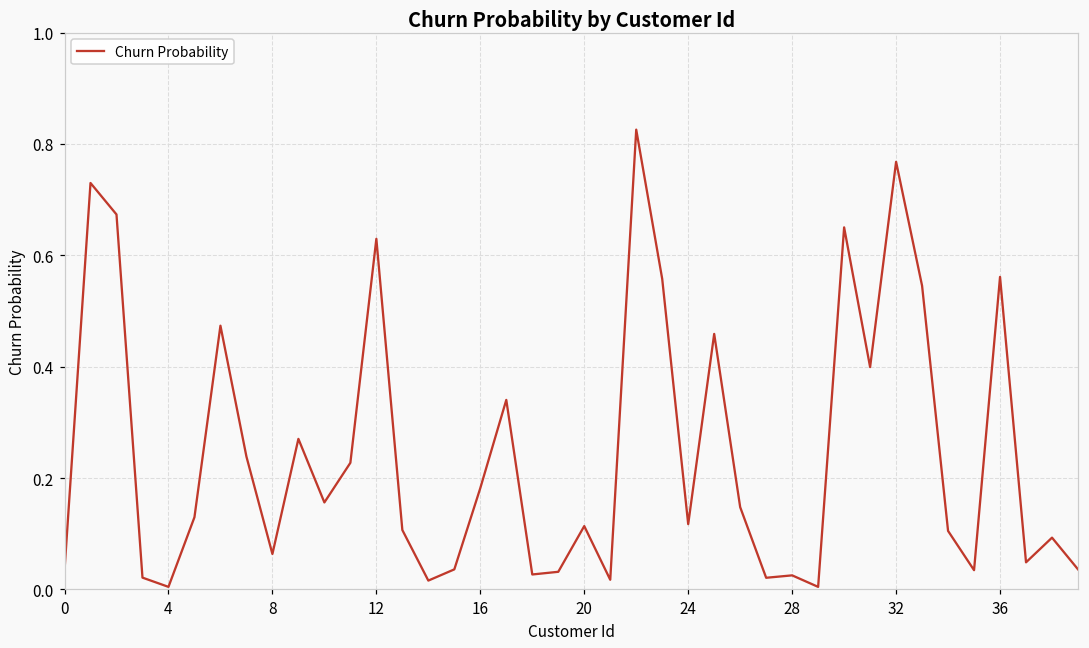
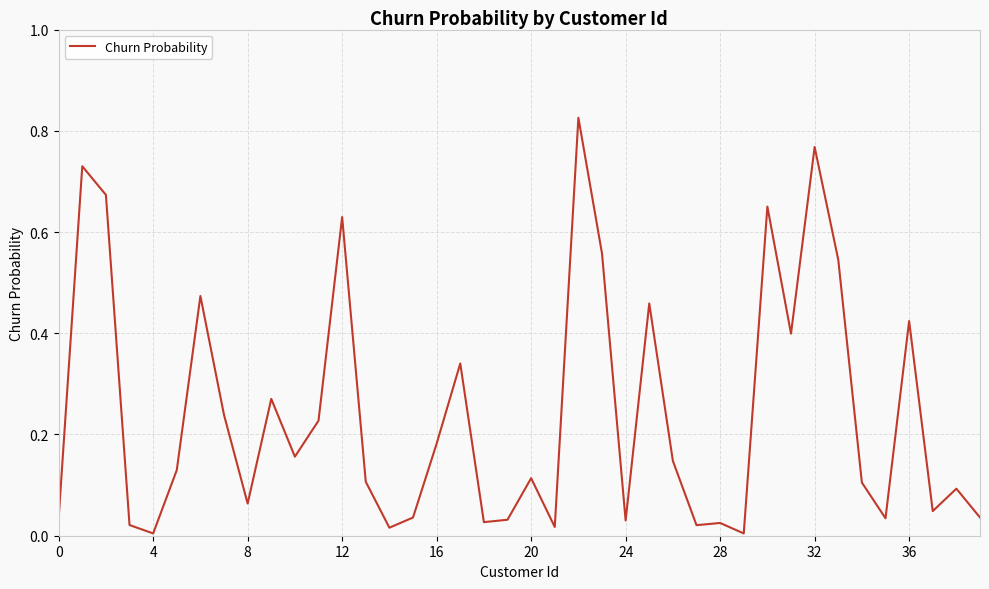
  {
    "0": 0.03,
    "4": 0.00,
    "8": 0.06,
    "12": 0.63,
    "16": 0.18,
    "20": 0.11,
-   "24": 0.12,
+   "24": 0.03,
    "28": 0.03,
    "32": 0.77,
-   "36": 0.56
+   "36": 0.42
  }
